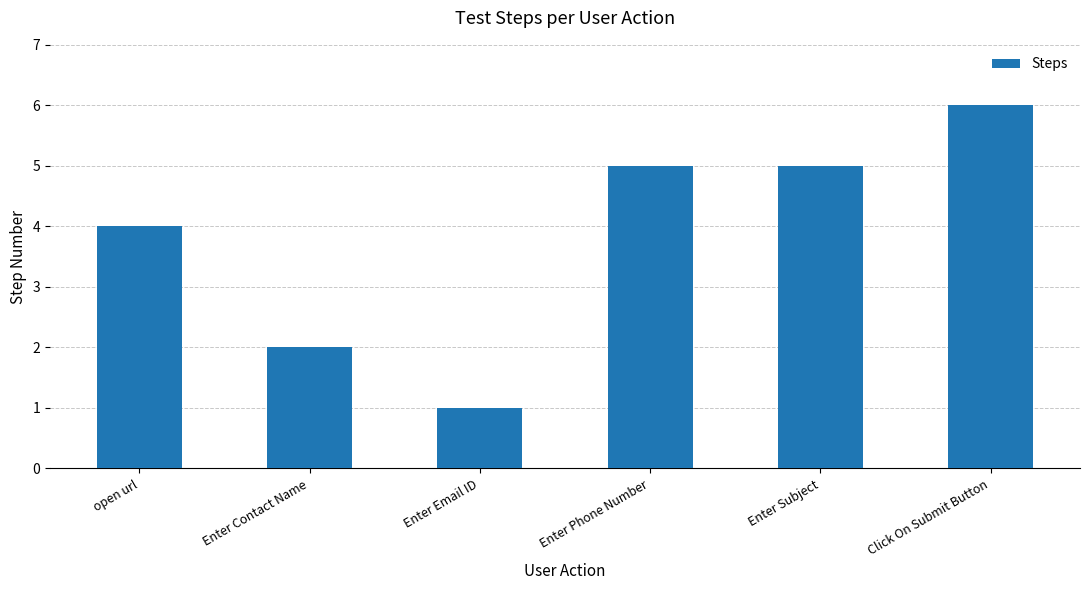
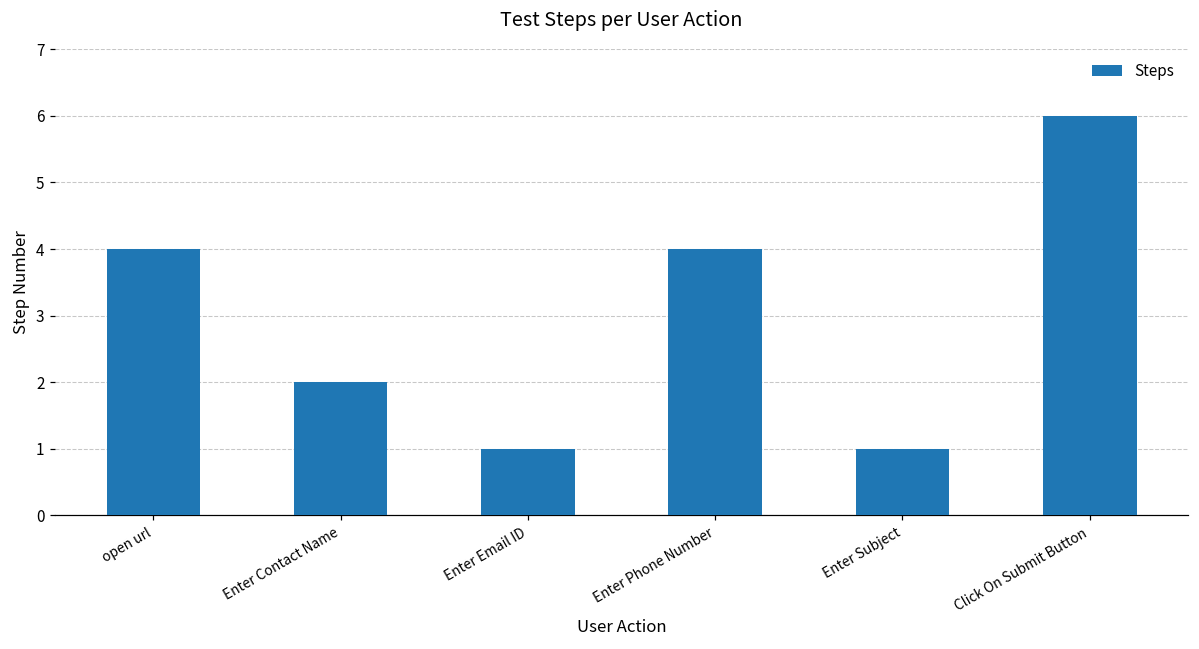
  {
    "open url": 4,
    "Enter Contact Name": 2,
    "Enter Email ID": 1,
-   "Enter Phone Number": 5,
-   "Enter Subject": 5,
+   "Enter Phone Number": 4,
+   "Enter Subject": 1,
    "Click On Submit Button": 6
  }
